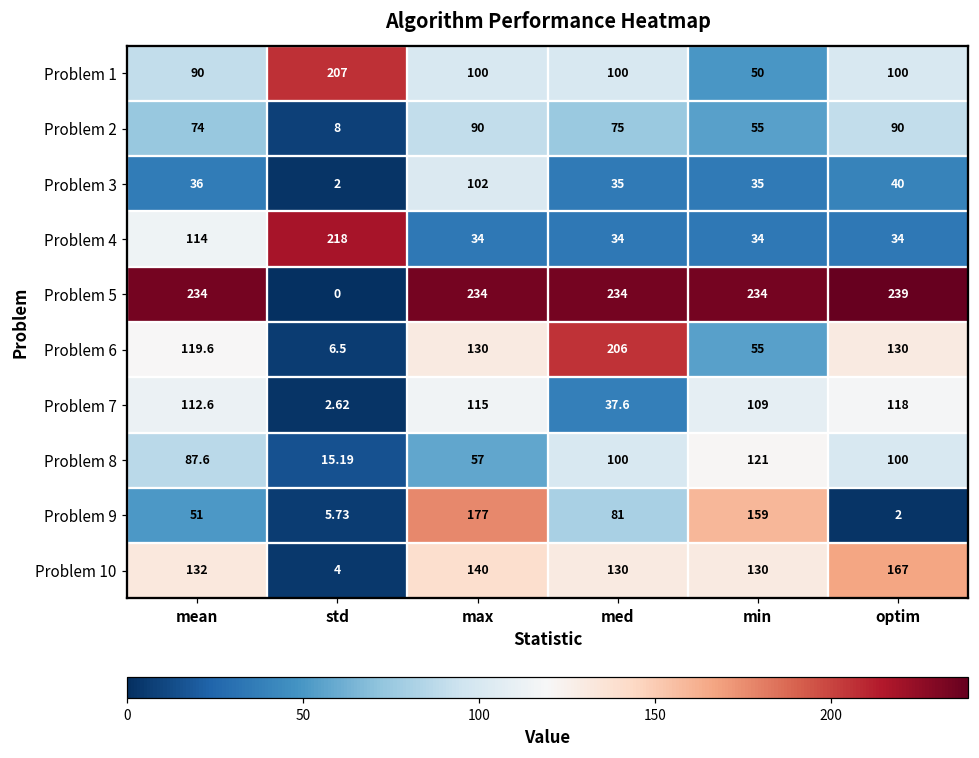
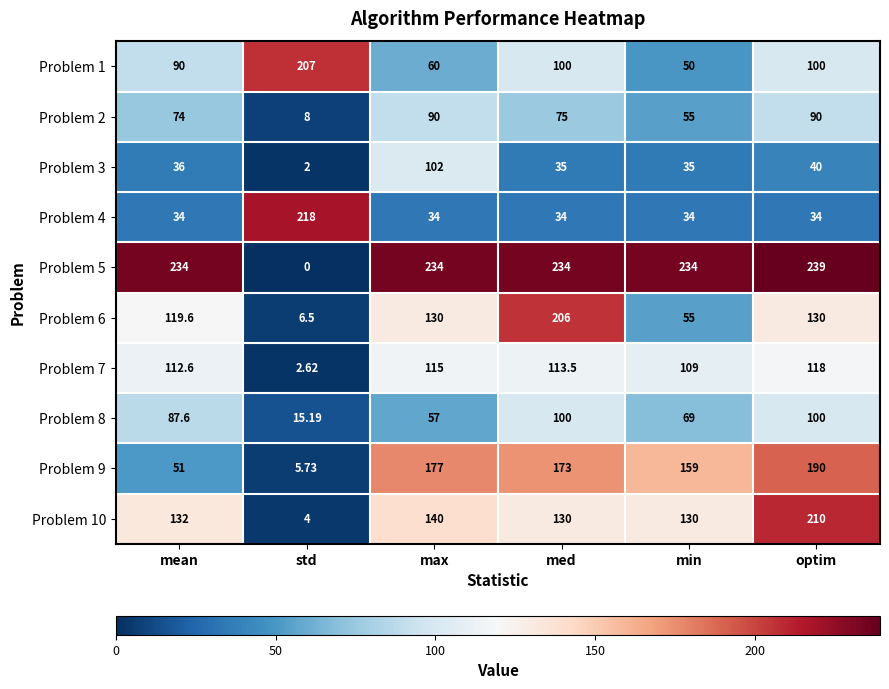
  {
    "Problem 1": {
      "mean": 90,
      "std": 207,
-     "max": 100,
+     "max": 60,
      "med": 100,
      "min": 50,
      "optim": 100
    },
    "Problem 2": {
      "mean": 74,
      "std": 8,
      "max": 90,
      "med": 75,
      "min": 55,
      "optim": 90
    },
    "Problem 3": {
      "mean": 36,
      "std": 2,
      "max": 102,
      "med": 35,
      "min": 35,
      "optim": 40
    },
    "Problem 4": {
-     "mean": 114,
+     "mean": 34,
      "std": 218,
      "max": 34,
      "med": 34,
      "min": 34,
      "optim": 34
    },
    "Problem 5": {
      "mean": 234,
      "std": 0,
      "max": 234,
      "med": 234,
      "min": 234,
      "optim": 239
    },
    "Problem 6": {
      "mean": 119.6,
      "std": 6.5,
      "max": 130,
      "med": 206,
      "min": 55,
      "optim": 130
    },
    "Problem 7": {
      "mean": 112.6,
      "std": 2.62,
      "max": 115,
-     "med": 37.6,
+     "med": 113.5,
      "min": 109,
      "optim": 118
    },
    "Problem 8": {
      "mean": 87.6,
      "std": 15.19,
      "max": 57,
      "med": 100,
-     "min": 121,
+     "min": 69,
      "optim": 100
    },
    "Problem 9": {
      "mean": 51,
      "std": 5.73,
      "max": 177,
-     "med": 81,
+     "med": 173,
      "min": 159,
-     "optim": 2
+     "optim": 190
    },
    "Problem 10": {
      "mean": 132,
      "std": 4,
      "max": 140,
      "med": 130,
      "min": 130,
-     "optim": 167
+     "optim": 210
    }
  }
